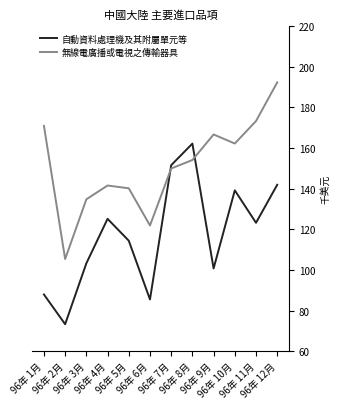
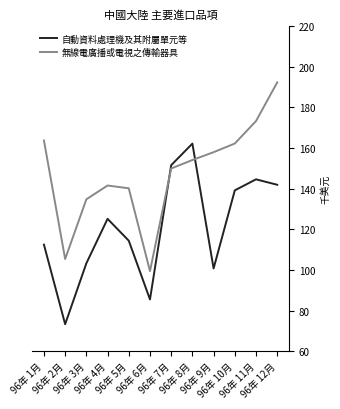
  {
    "自動資料處理機及其附屬單元等": {
-     "96年 1月": 88,
+     "96年 1月": 112,
      "96年 2月": 73,
      "96年 3月": 103,
      "96年 4月": 125,
      "96年 5月": 114,
      "96年 6月": 86,
      "96年 7月": 152,
      "96年 8月": 162,
      "96年 9月": 101,
      "96年 10月": 139,
-     "96年 11月": 123,
+     "96年 11月": 145,
      "96年 12月": 142
    },
    "無線電廣播或電視之傳輸器具": {
-     "96年 1月": 171,
+     "96年 1月": 164,
      "96年 2月": 105,
      "96年 3月": 135,
      "96年 4月": 142,
      "96年 5月": 140,
-     "96年 6月": 122,
+     "96年 6月": 99,
      "96年 7月": 150,
      "96年 8月": 154,
-     "96年 9月": 167,
+     "96年 9月": 158,
      "96年 10月": 162,
      "96年 11月": 173,
      "96年 12月": 192
    }
  }
